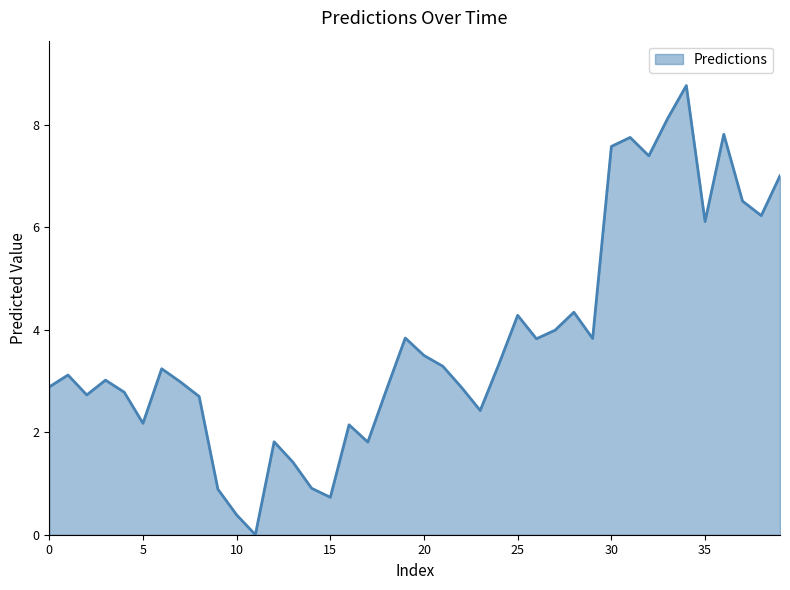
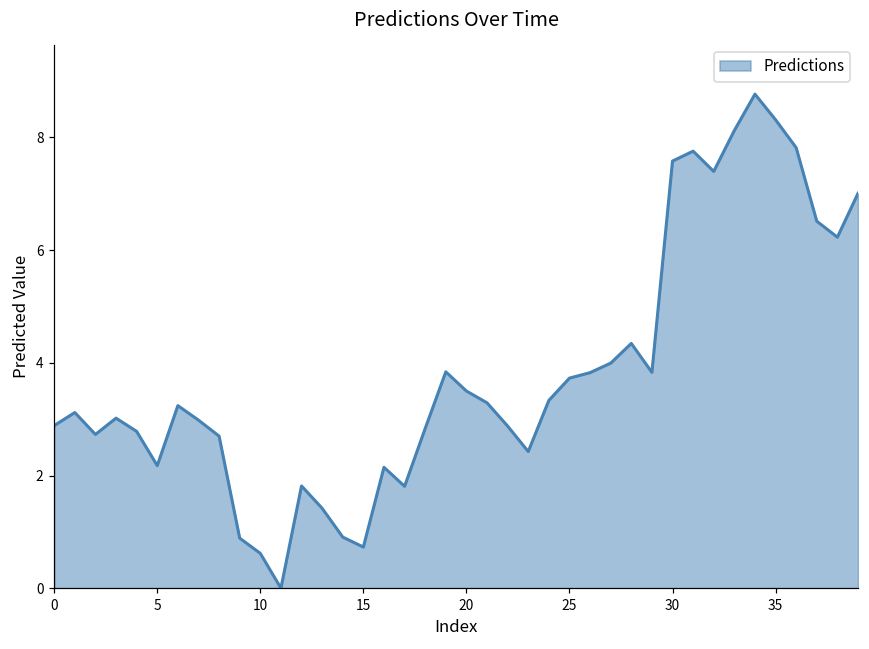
  {
    "0": 2.9,
    "5": 2.2,
-   "10": 0.4,
+   "10": 0.6,
    "15": 0.7,
    "20": 3.5,
-   "25": 4.3,
+   "25": 3.7,
    "30": 7.6,
-   "35": 6.1
+   "35": 8.3
  }
